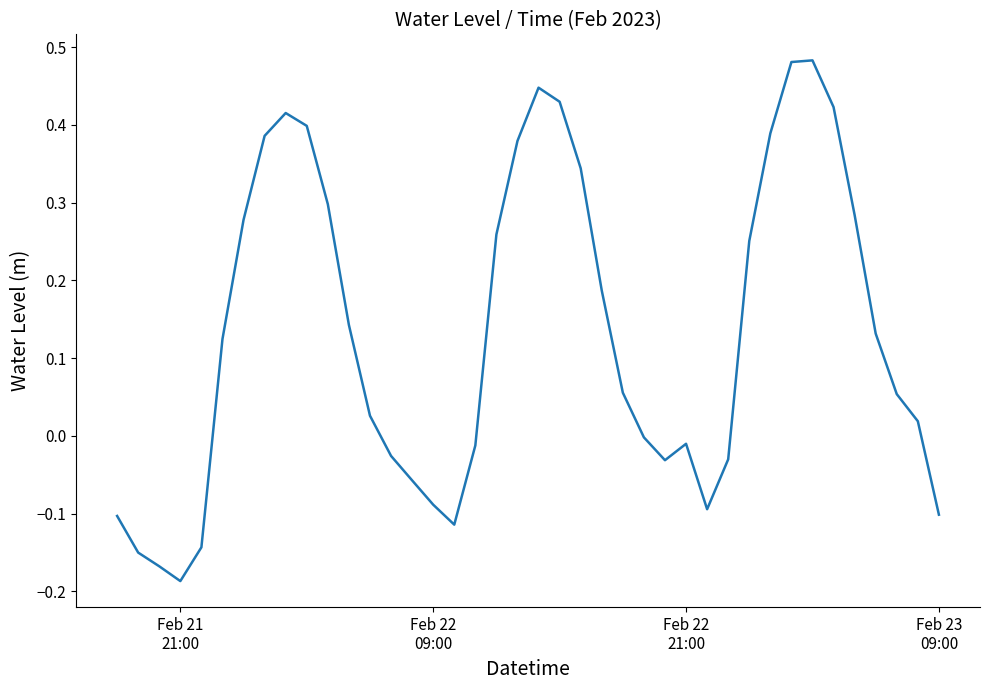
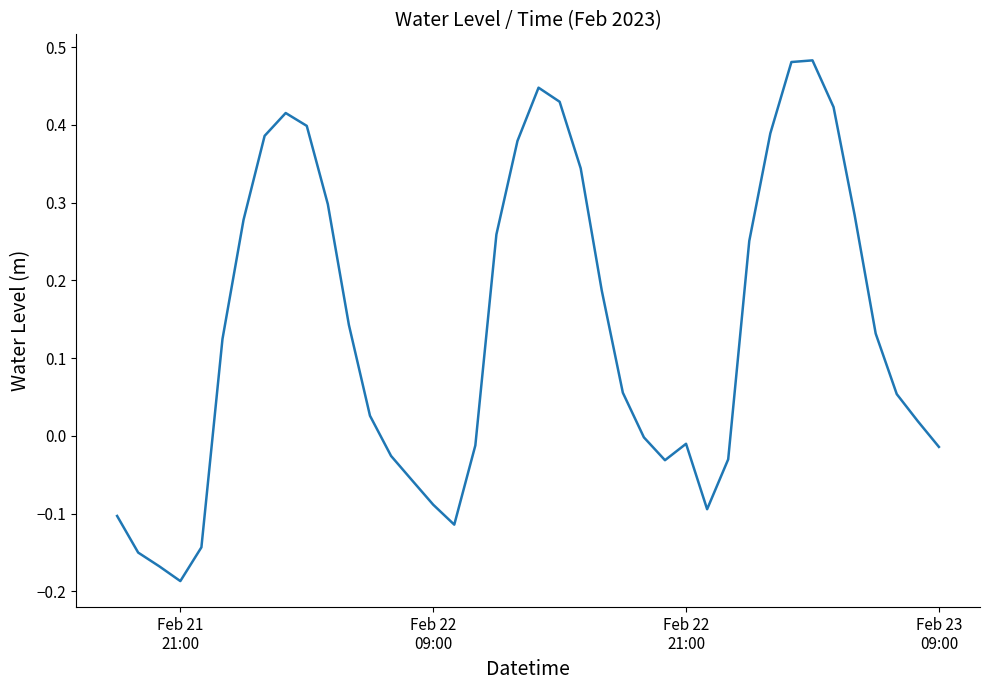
  {
    "Feb 21 21:00": -0.19,
    "Feb 22 09:00": -0.09,
    "Feb 22 21:00": -0.01,
-   "Feb 23 09:00": -0.10
+   "Feb 23 09:00": -0.01
  }
